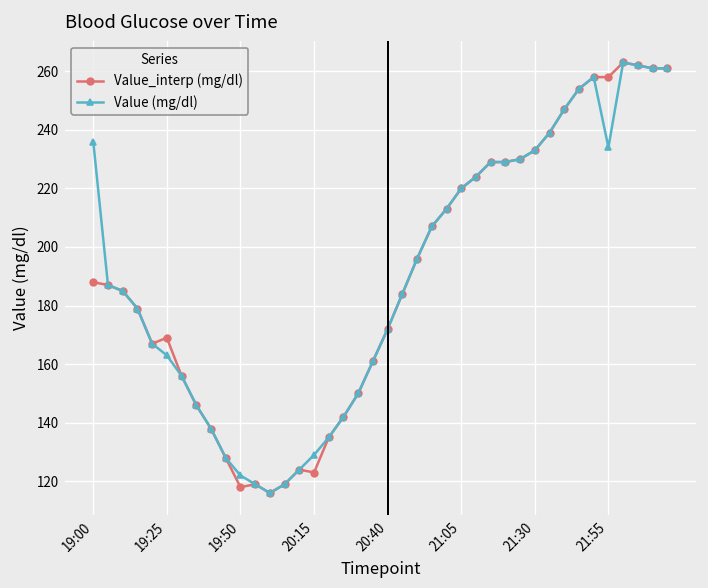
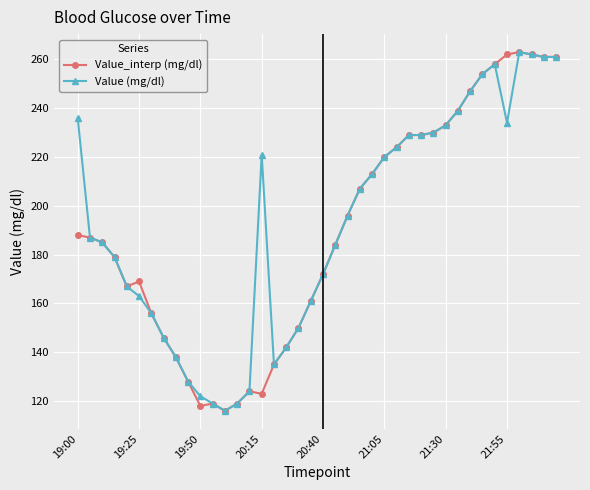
  {
    "Value_interp (mg/dl)": {
      "19:00": 188,
      "19:25": 169,
      "19:50": 118,
      "20:15": 123,
-     "21:55": 258
+     "21:55": 262
    },
    "Value (mg/dl)": {
      "19:00": 236,
      "19:25": 163,
      "19:50": 122,
-     "20:15": 129,
+     "20:15": 221,
      "21:55": 234
    }
  }
